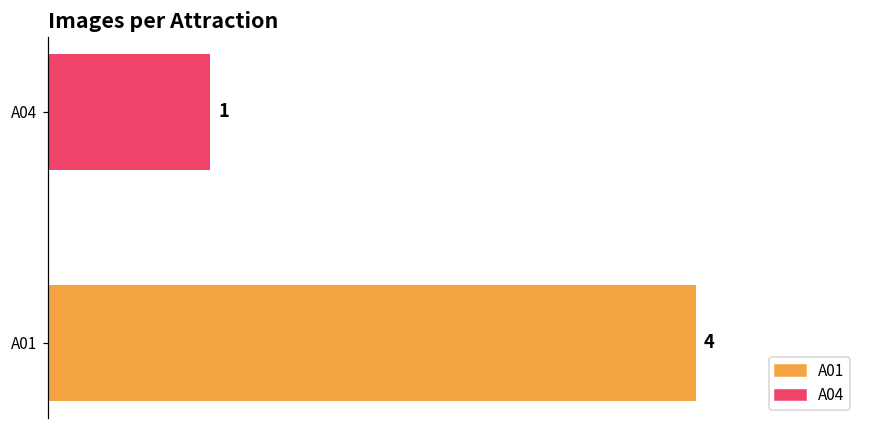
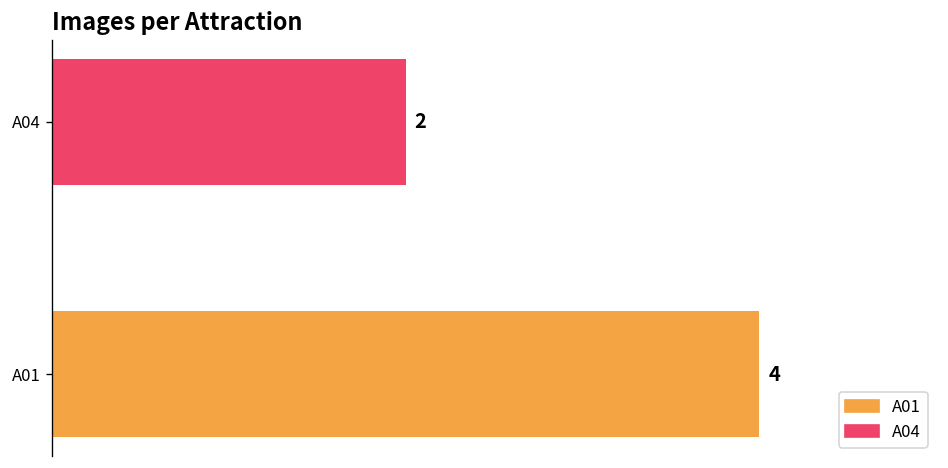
  {
-   "A04": 1,
+   "A04": 2,
    "A01": 4
  }
